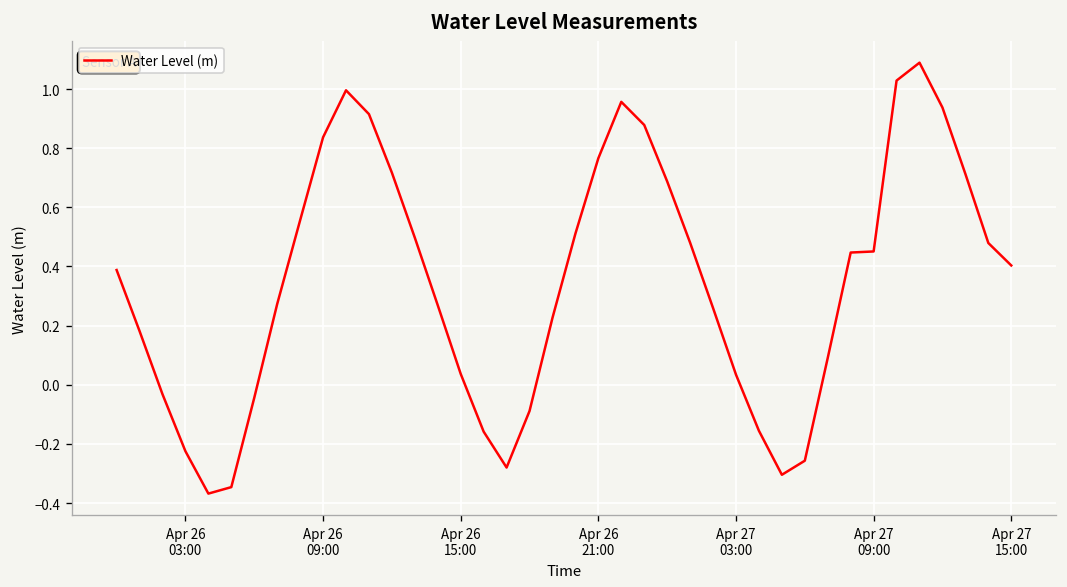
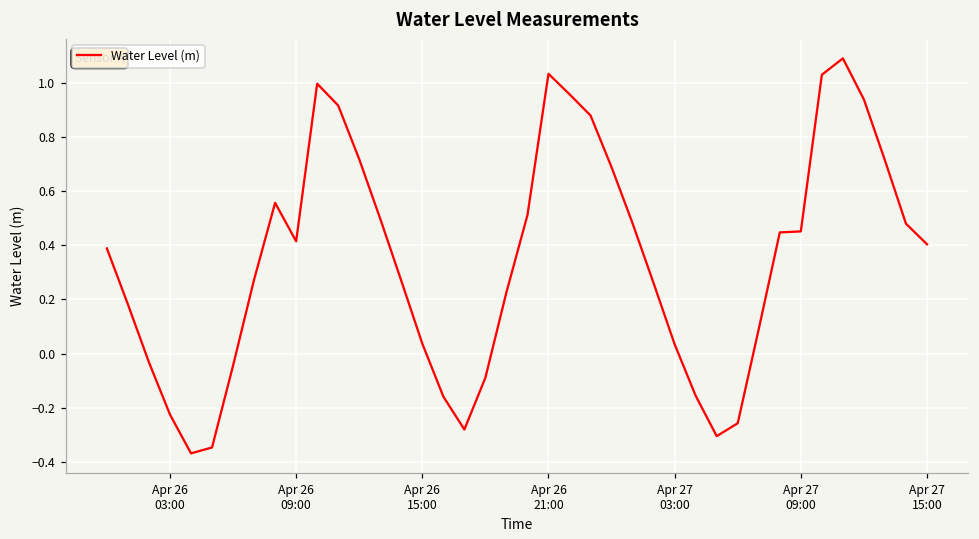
  {
    "Apr 26 03:00": -0.22,
-   "Apr 26 09:00": 0.84,
+   "Apr 26 09:00": 0.41,
    "Apr 26 15:00": 0.04,
-   "Apr 26 21:00": 0.77,
+   "Apr 26 21:00": 1.03,
    "Apr 27 03:00": 0.03,
    "Apr 27 09:00": 0.45,
    "Apr 27 15:00": 0.40
  }
